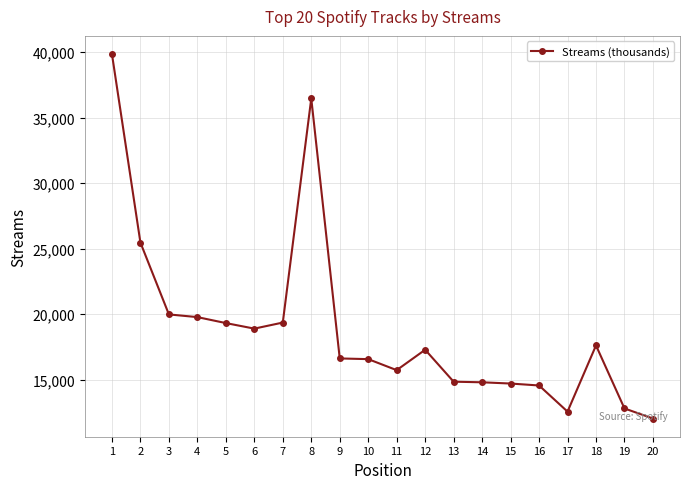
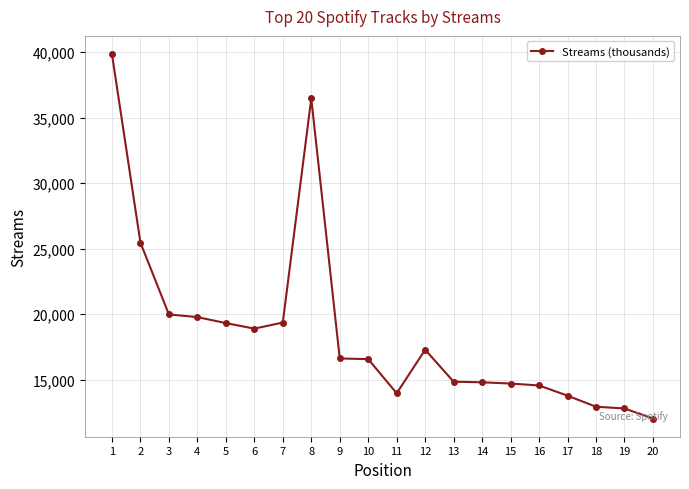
  {
    "1": "39,800",
    "2": "25,500",
    "3": "20,000",
    "4": "19,800",
    "5": "19,300",
    "6": "18,900",
    "7": "19,400",
    "8": "36,500",
    "9": "16,600",
    "10": "16,600",
-   "11": "15,700",
+   "11": "14,000",
    "12": "17,300",
    "13": "14,800",
    "14": "14,800",
    "15": "14,700",
    "16": "14,600",
-   "17": "12,600",
-   "18": "17,600",
+   "17": "13,800",
+   "18": "12,900",
    "19": "12,800",
    "20": "12,000"
  }
